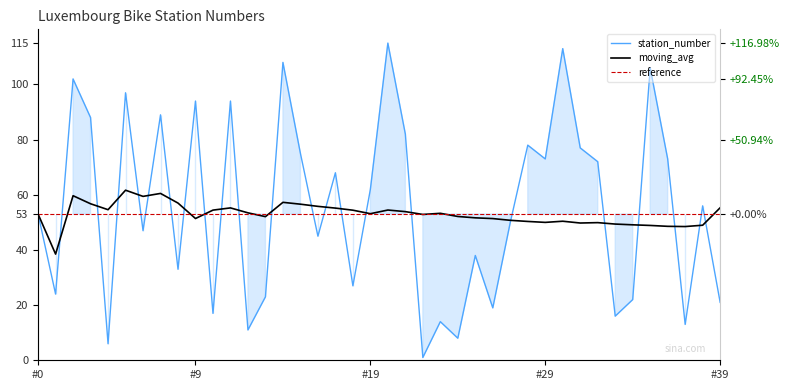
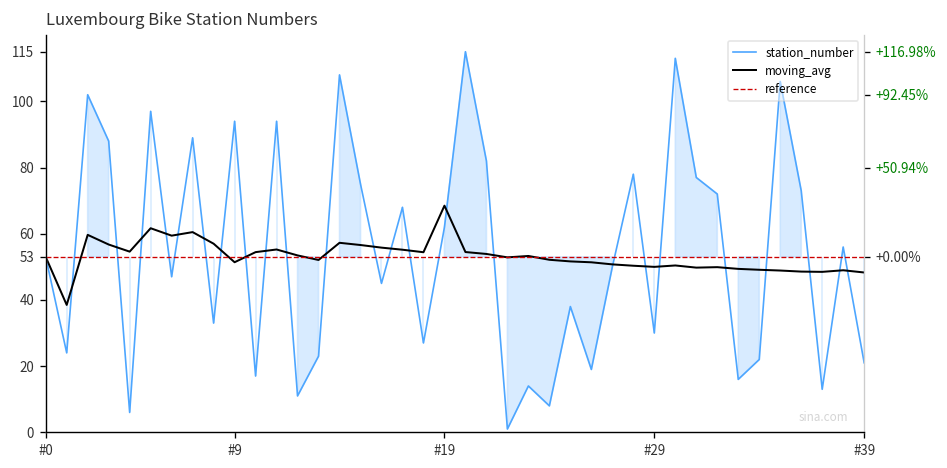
  {
    "station_number": {
      "#9": 94,
      "#19": 62,
-     "#29": 73,
+     "#29": 30,
      "#39": 21
    },
    "moving_avg": {
      "#9": 51,
-     "#19": 53,
+     "#19": 68,
      "#29": 50,
-     "#39": 55
+     "#39": 48
    }
  }
